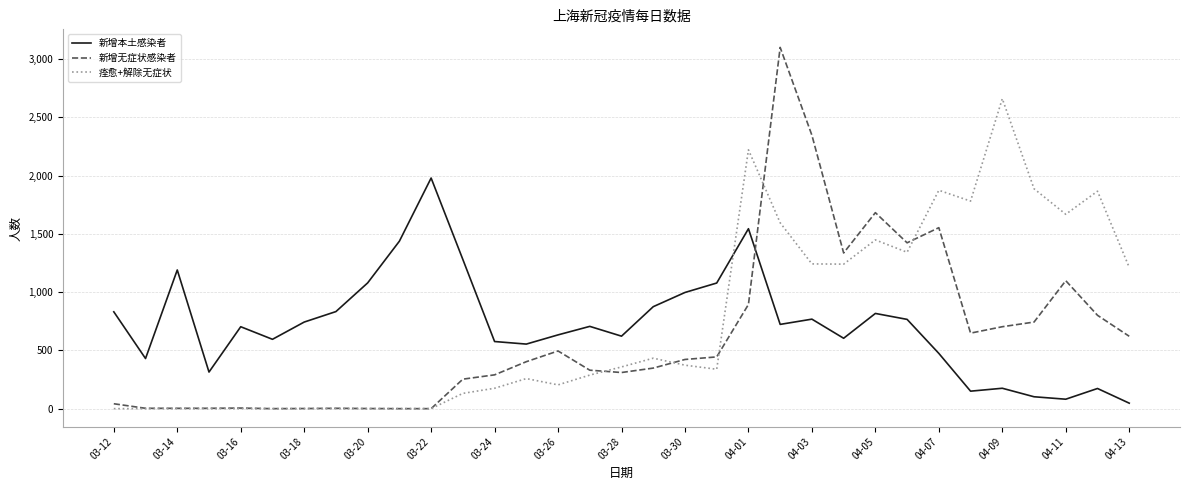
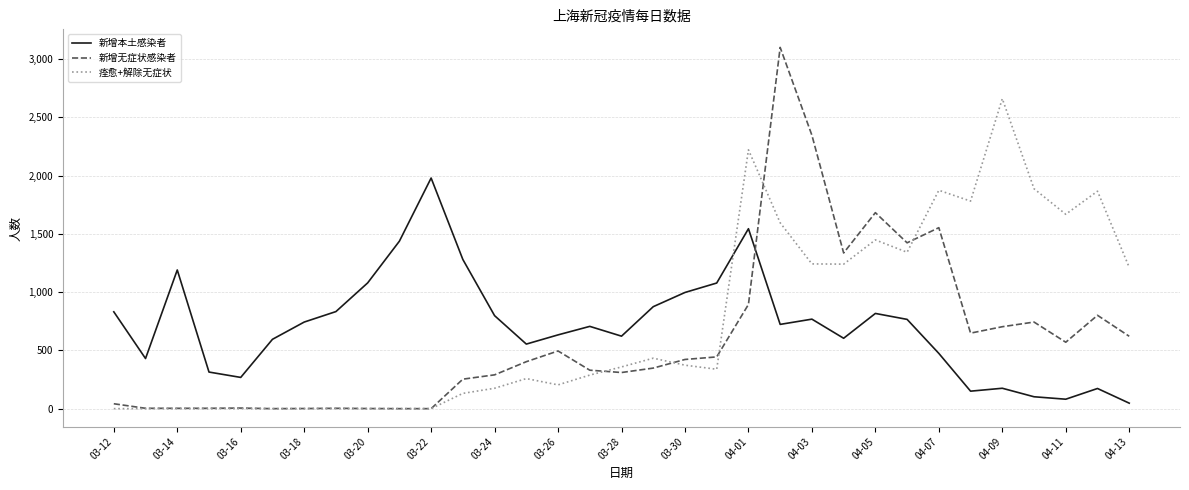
  {
    "新增本土感染者": {
      "03-12": "830",
      "03-14": "1,190",
-     "03-16": "700",
+     "03-16": "270",
      "03-18": "740",
      "03-20": "1,080",
      "03-22": "1,980",
-     "03-24": "580",
+     "03-24": "800",
      "03-26": "630",
      "03-28": "620",
      "03-30": "1,000",
      "04-01": "1,540",
      "04-03": "770",
      "04-05": "820",
      "04-07": "470",
      "04-09": "180",
      "04-11": "80",
      "04-13": "50"
    },
    "新增无症状感染者": {
      "03-12": "40",
      "03-24": "290",
      "03-26": "500",
      "03-28": "310",
      "03-30": "420",
      "04-01": "890",
      "04-03": "2,350",
      "04-05": "1,680",
      "04-07": "1,550",
      "04-09": "700",
-     "04-11": "1,100",
+     "04-11": "570",
      "04-13": "620"
    },
    "痊愈+解除无症状": {
      "03-12": "0",
      "03-24": "180",
      "03-26": "200",
      "03-28": "360",
      "03-30": "370",
      "04-01": "2,220",
      "04-03": "1,240",
      "04-05": "1,450",
      "04-07": "1,870",
      "04-09": "2,660",
      "04-11": "1,670",
      "04-13": "1,210"
    }
  }
